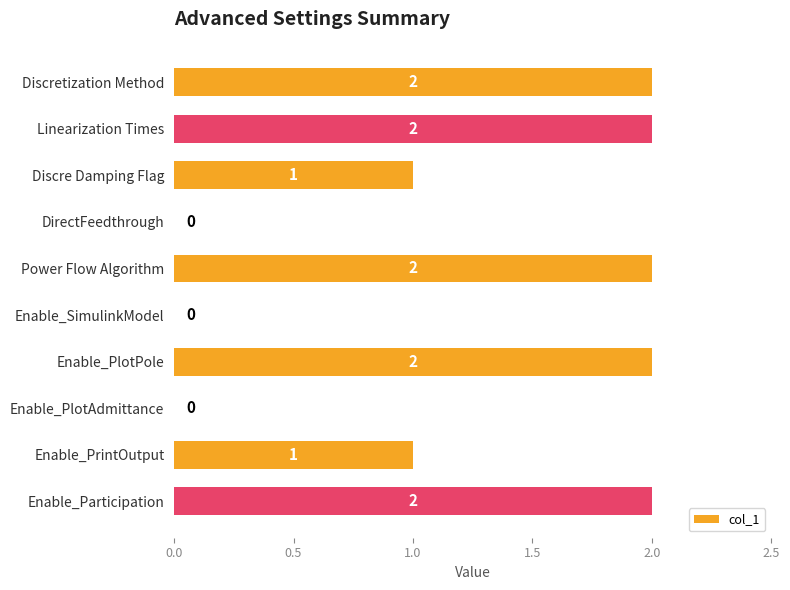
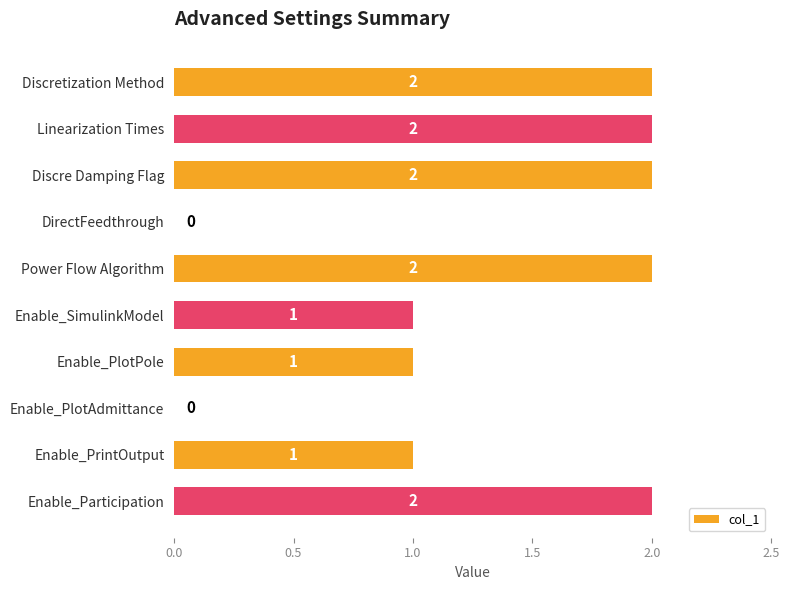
  {
    "Discretization Method": 2,
    "Linearization Times": 2,
-   "Discre Damping Flag": 1,
+   "Discre Damping Flag": 2,
    "DirectFeedthrough": 0,
    "Power Flow Algorithm": 2,
-   "Enable_SimulinkModel": 0,
-   "Enable_PlotPole": 2,
+   "Enable_SimulinkModel": 1,
+   "Enable_PlotPole": 1,
    "Enable_PlotAdmittance": 0,
    "Enable_PrintOutput": 1,
    "Enable_Participation": 2
  }
